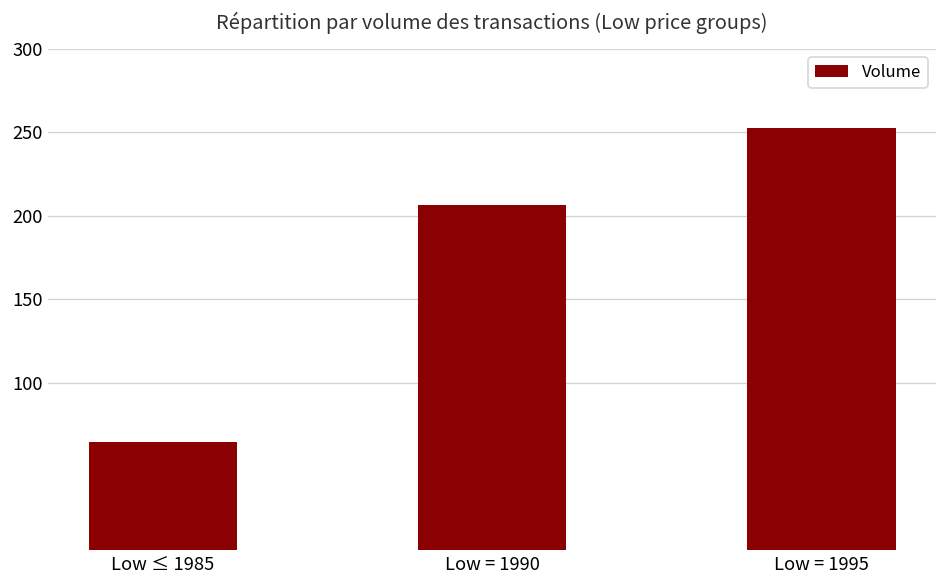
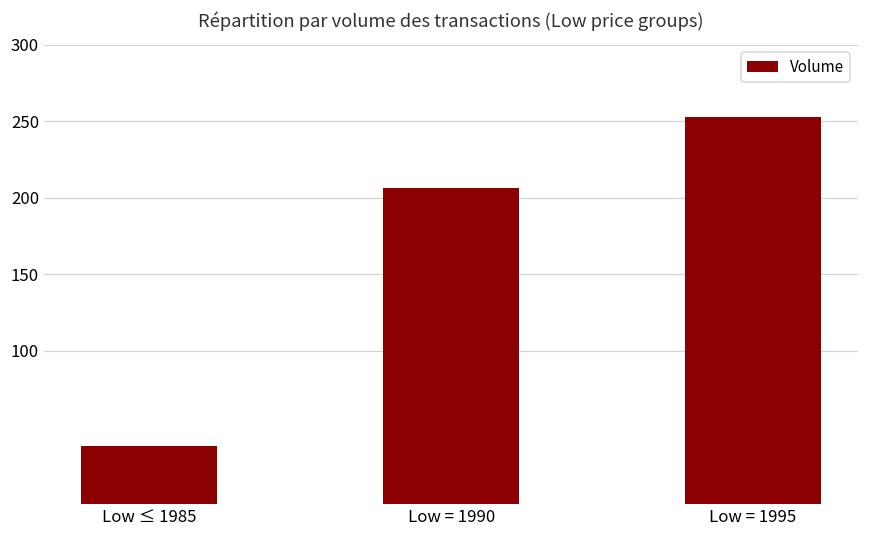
  {
-   "Low ≤ 1985": 64,
+   "Low ≤ 1985": 38,
    "Low = 1990": 206,
    "Low = 1995": 253
  }
